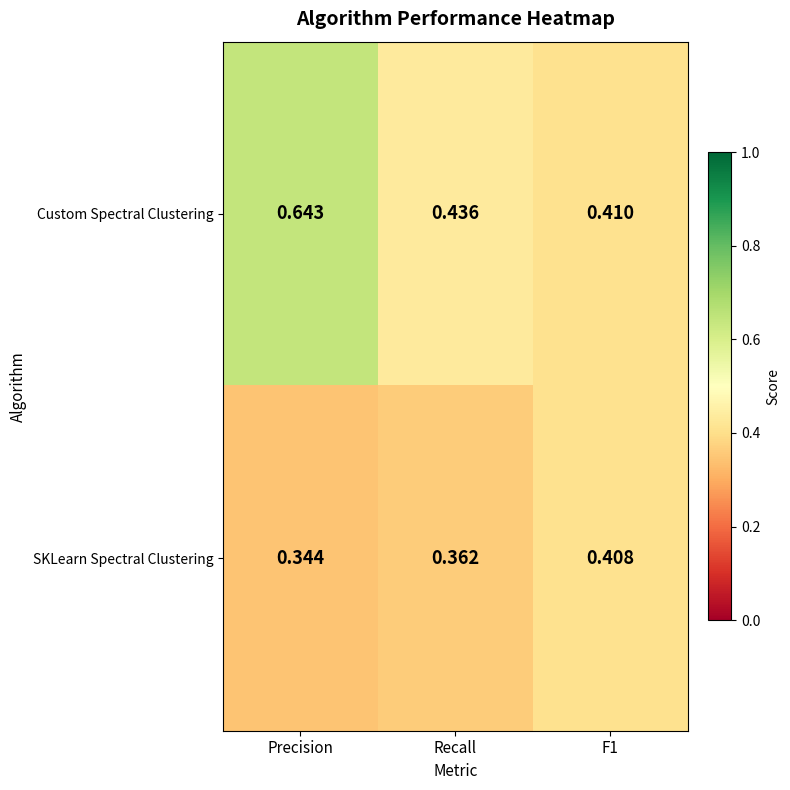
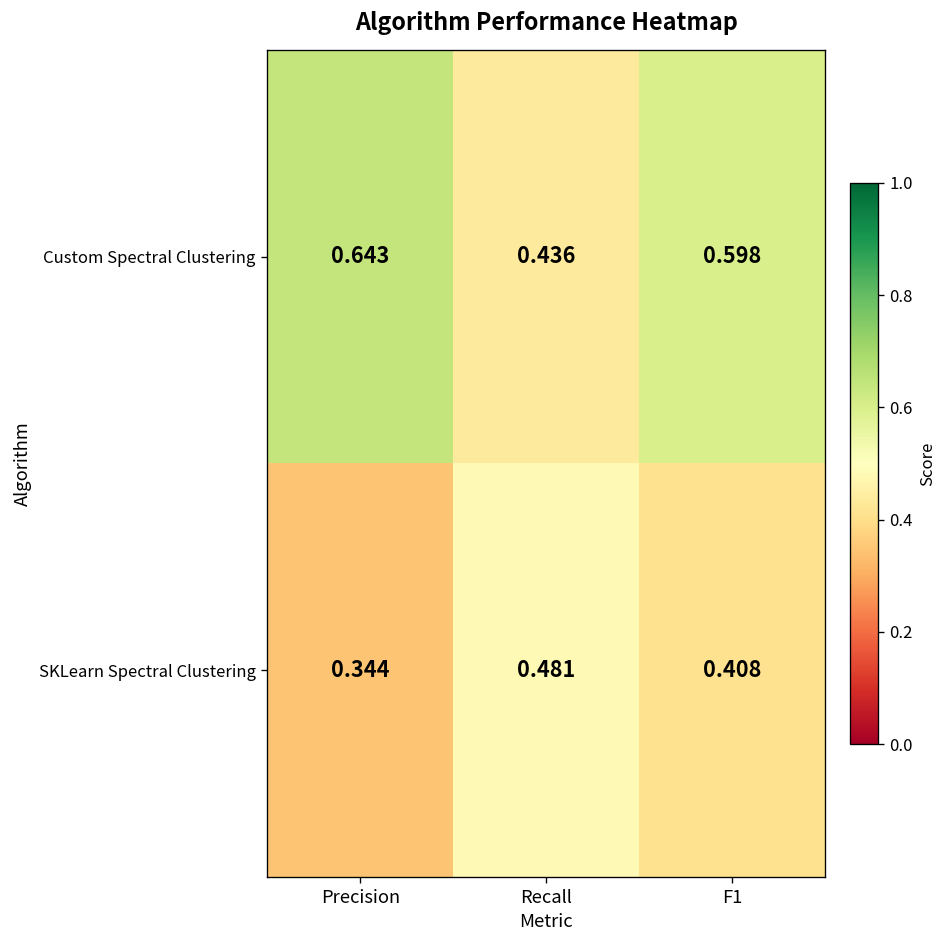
  {
    "Custom Spectral Clustering": {
      "Precision": 0.643,
      "Recall": 0.436,
-     "F1": 0.410
+     "F1": 0.598
    },
    "SKLearn Spectral Clustering": {
      "Precision": 0.344,
-     "Recall": 0.362,
+     "Recall": 0.481,
      "F1": 0.408
    }
  }
